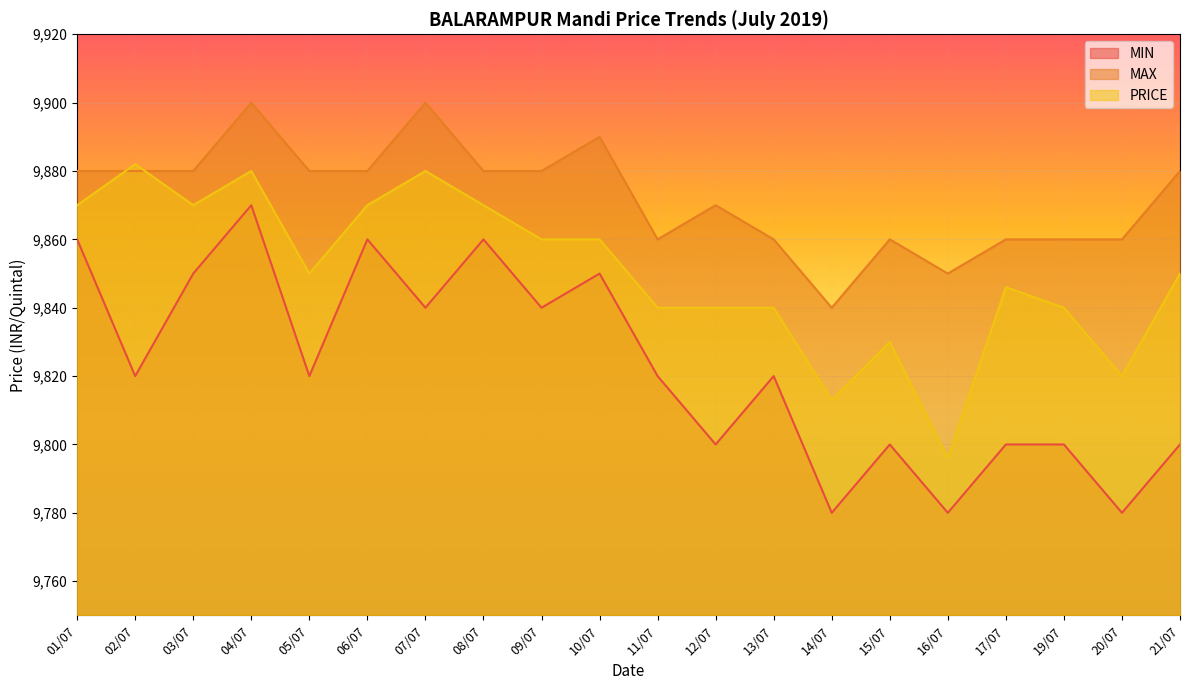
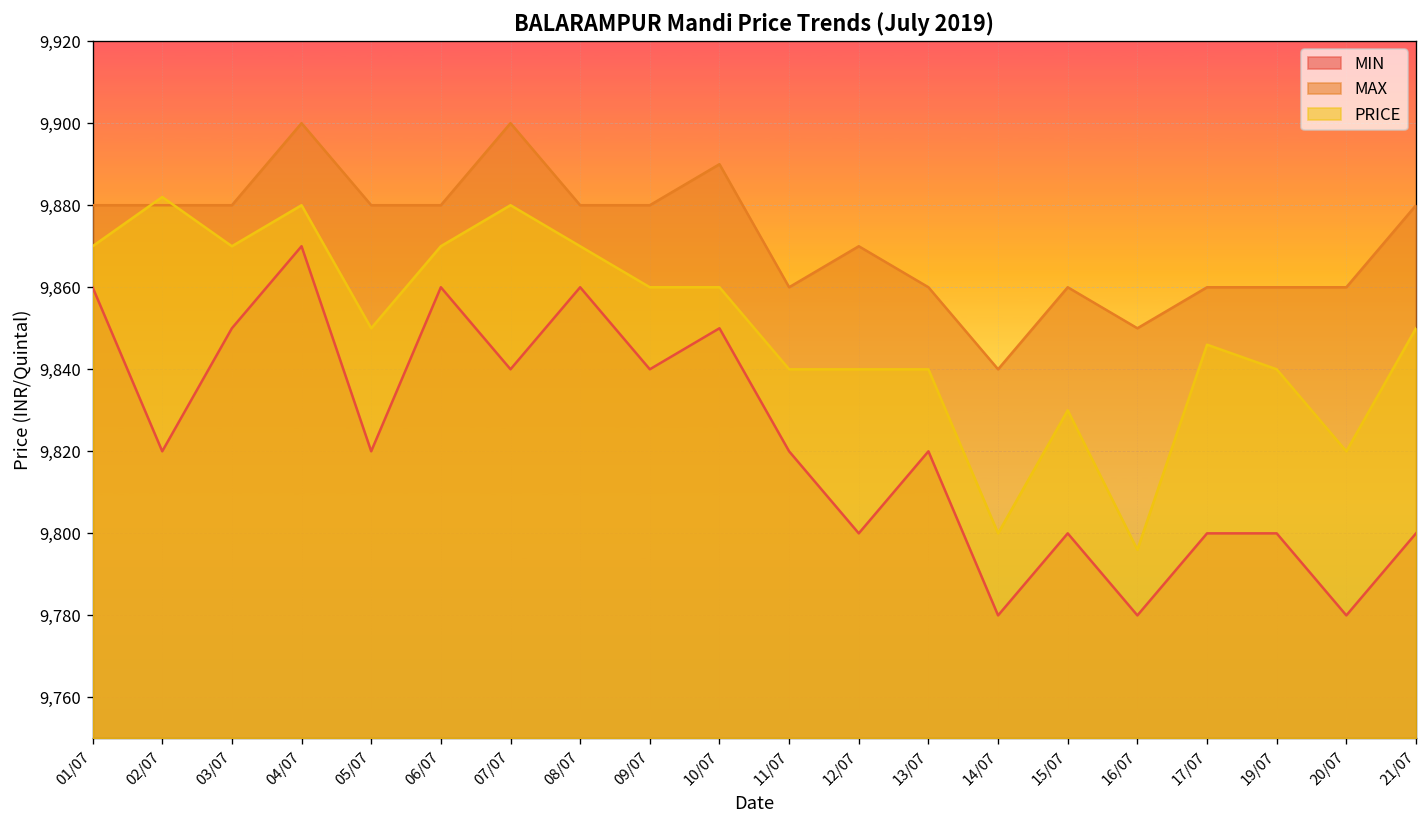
  {
    "PRICE": {
      "01/07": "9,870",
      "02/07": "9,882",
      "03/07": "9,870",
      "04/07": "9,880",
      "05/07": "9,850",
      "06/07": "9,870",
      "07/07": "9,880",
      "08/07": "9,870",
      "09/07": "9,860",
      "10/07": "9,860",
      "11/07": "9,840",
      "12/07": "9,840",
      "13/07": "9,840",
-     "14/07": "9,813",
+     "14/07": "9,800",
      "15/07": "9,830",
      "16/07": "9,796",
      "17/07": "9,846",
      "19/07": "9,840",
      "20/07": "9,820",
      "21/07": "9,850"
    }
  }
